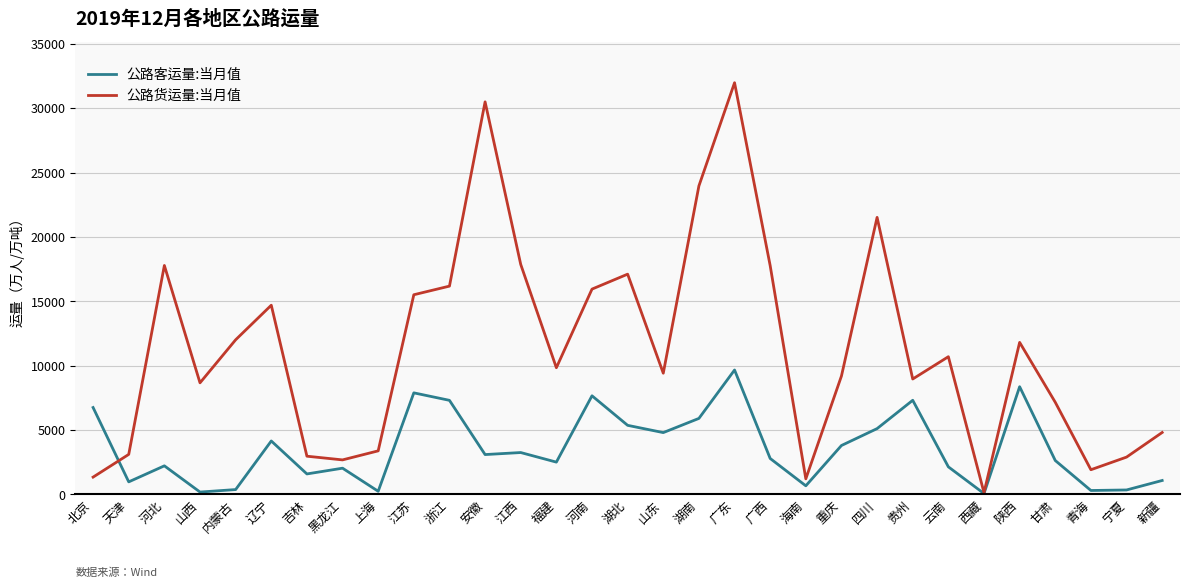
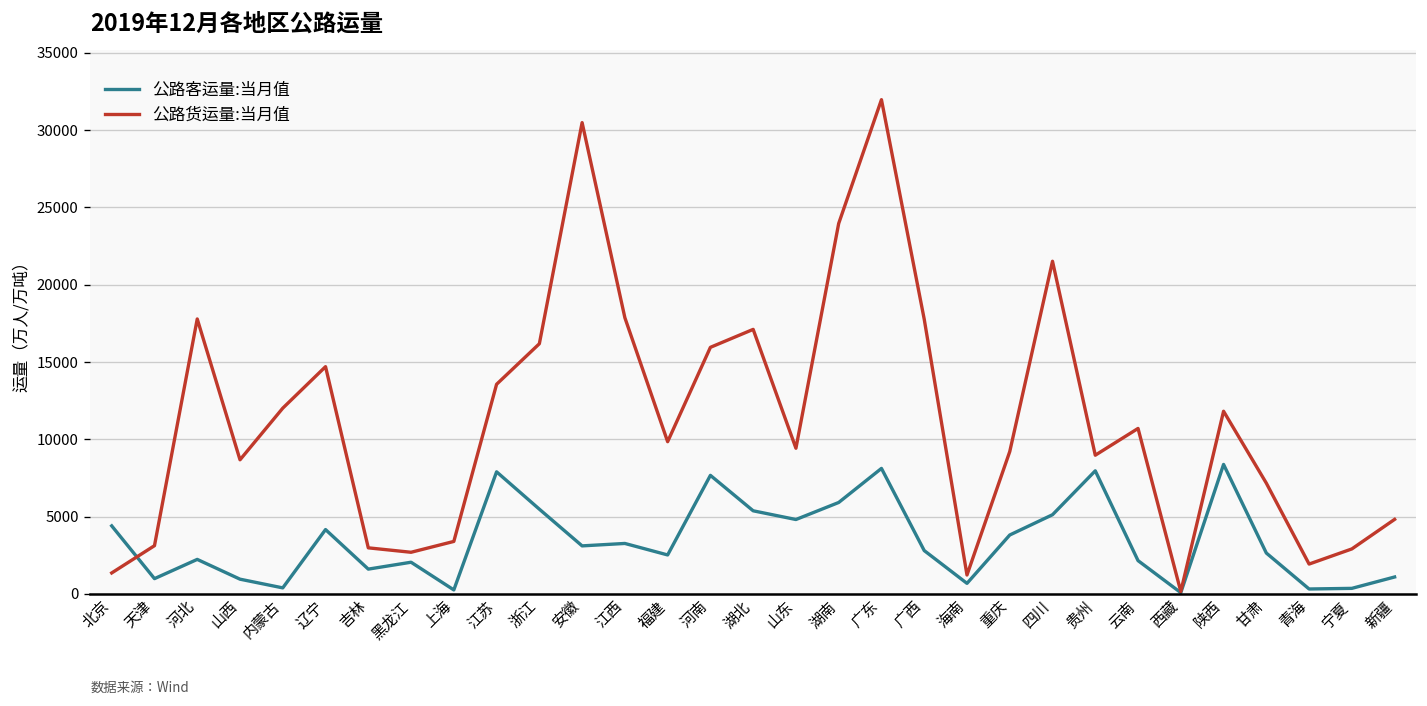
  {
    "公路客运量:当月值": {
-     "北京": 6800,
+     "北京": 4400,
      "天津": 1000,
      "河北": 2200,
-     "山西": 200,
+     "山西": 900,
      "内蒙古": 400,
      "辽宁": 4200,
      "吉林": 1600,
      "黑龙江": 2000,
      "上海": 200,
      "江苏": 7900,
-     "浙江": 7300,
+     "浙江": 5500,
      "安徽": 3100,
      "江西": 3300,
      "福建": 2500,
      "河南": 7700,
      "湖北": 5400,
      "山东": 4800,
      "湖南": 5900,
-     "广东": 9700,
+     "广东": 8100,
      "广西": 2800,
      "海南": 700,
      "重庆": 3800,
      "四川": 5100,
-     "贵州": 7300,
+     "贵州": 8000,
      "云南": 2100,
      "陕西": 8400,
      "甘肃": 2600,
      "青海": 300,
      "宁夏": 400,
      "新疆": 1100
    },
    "公路货运量:当月值": {
      "北京": 1300,
      "天津": 3100,
      "河北": 17800,
      "山西": 8700,
      "内蒙古": 12000,
      "辽宁": 14700,
      "吉林": 3000,
      "黑龙江": 2700,
      "上海": 3400,
-     "江苏": 15500,
+     "江苏": 13600,
      "浙江": 16200,
      "安徽": 30500,
      "江西": 17900,
      "福建": 9800,
      "河南": 15900,
      "湖北": 17100,
      "山东": 9400,
      "湖南": 24000,
      "广东": 32000,
      "广西": 17800,
      "海南": 1200,
      "重庆": 9200,
      "四川": 21500,
      "贵州": 9000,
      "云南": 10700,
      "陕西": 11800,
      "甘肃": 7200,
      "青海": 1900,
      "宁夏": 2900,
      "新疆": 4800
    }
  }
